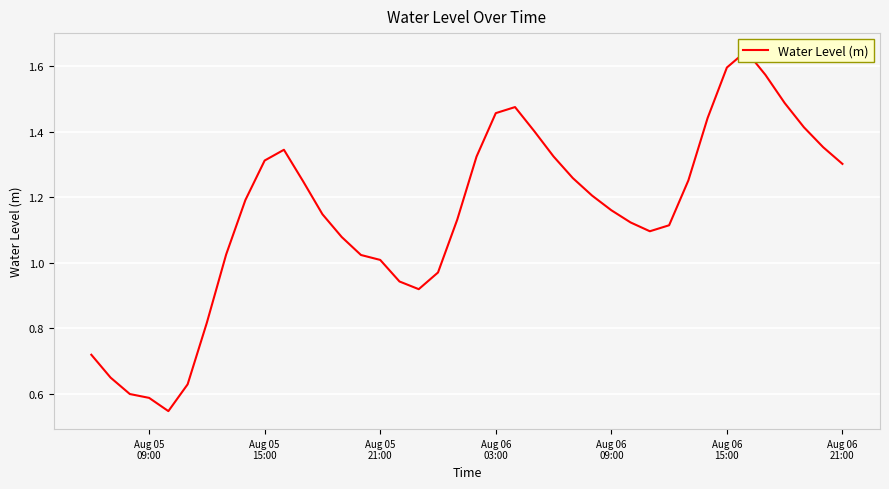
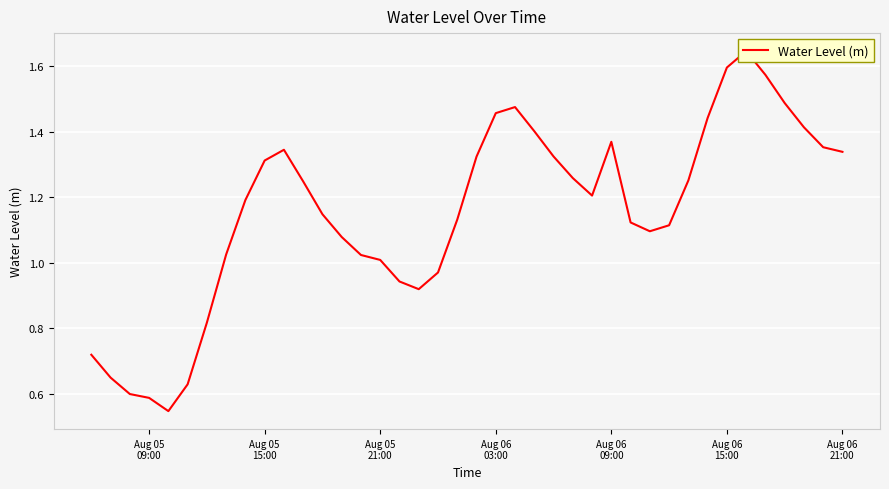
  {
    "Aug 05 09:00": 0.59,
    "Aug 05 15:00": 1.31,
    "Aug 05 21:00": 1.01,
    "Aug 06 03:00": 1.46,
-   "Aug 06 09:00": 1.16,
+   "Aug 06 09:00": 1.37,
    "Aug 06 15:00": 1.60,
-   "Aug 06 21:00": 1.30
+   "Aug 06 21:00": 1.34
  }
